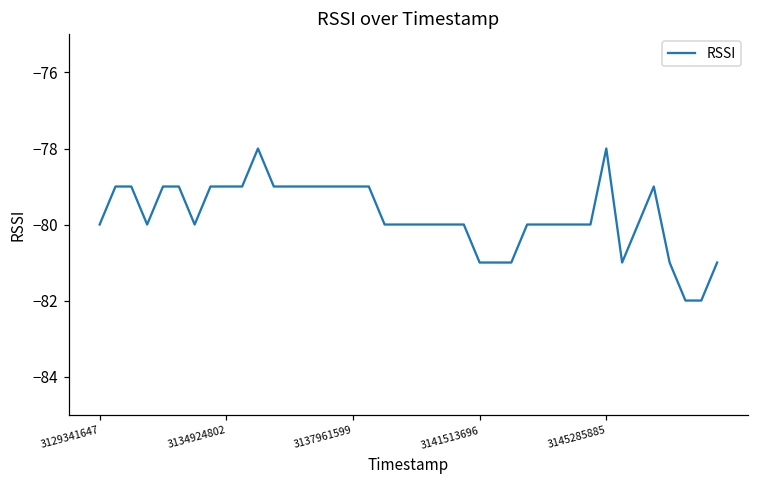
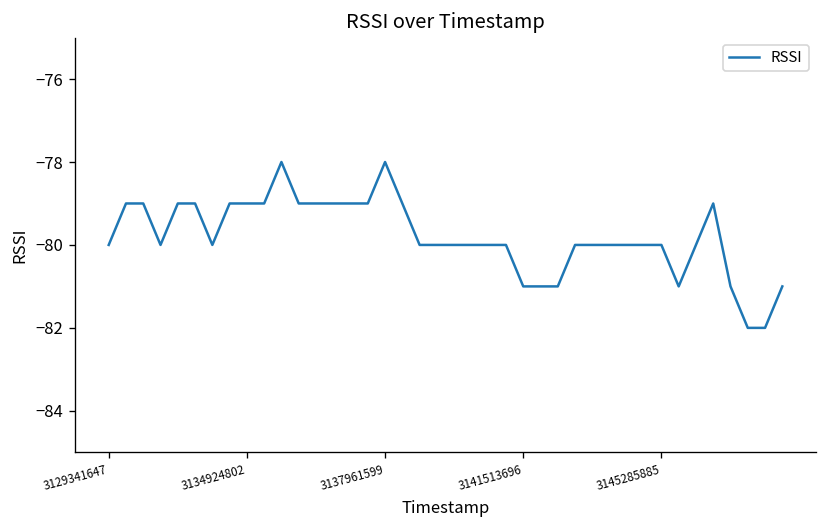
  {
    "3129341647": -80,
    "3134924802": -79,
-   "3137961599": -79,
+   "3137961599": -78,
    "3141513696": -81,
-   "3145285885": -78
+   "3145285885": -80
  }
